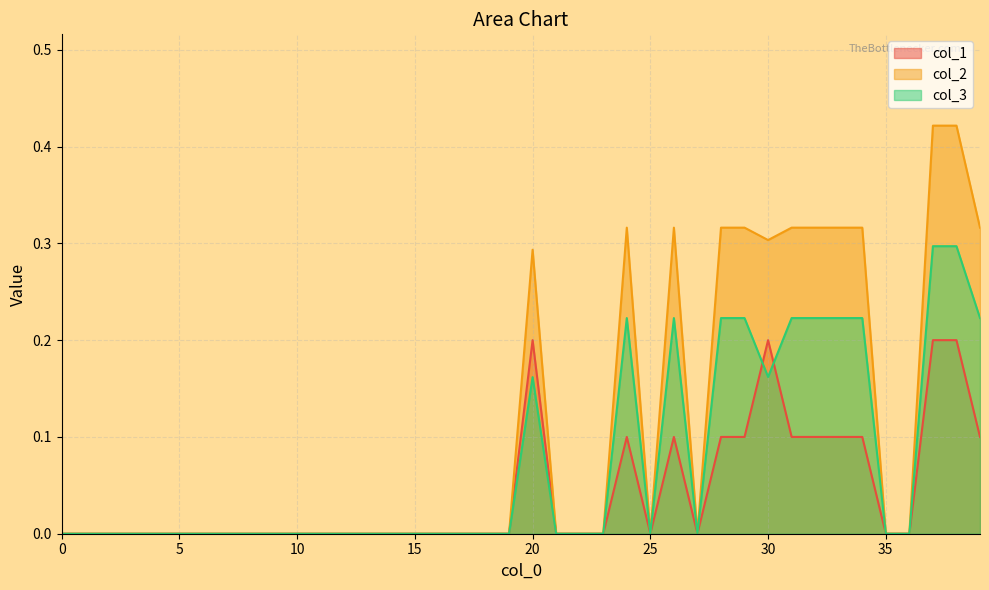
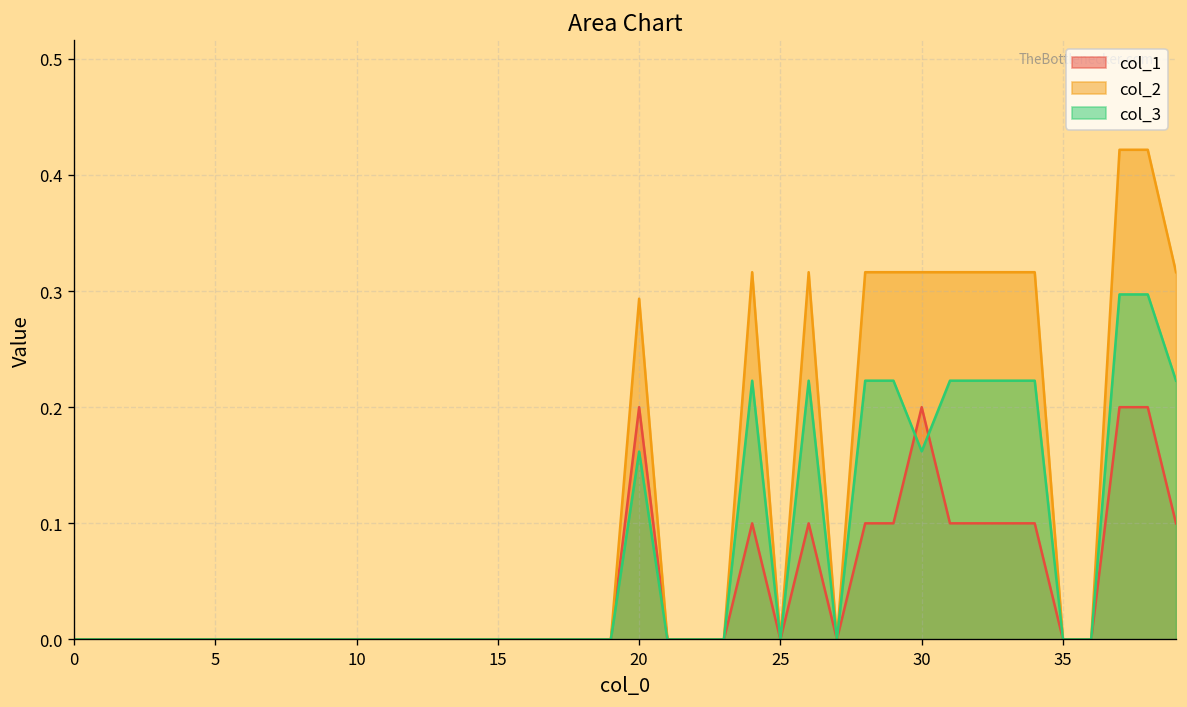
  {
    "col_1": {
      "20": 0.20,
      "30": 0.20
    },
    "col_2": {
      "20": 0.29,
-     "30": 0.30
+     "30": 0.32
    },
    "col_3": {
      "20": 0.16,
      "30": 0.16
    }
  }
